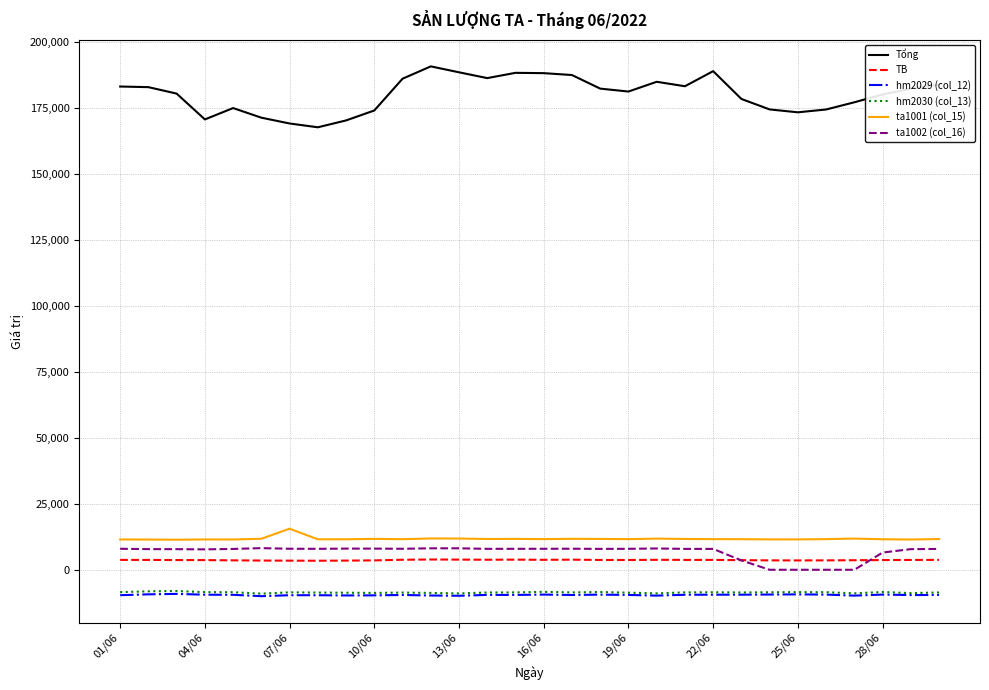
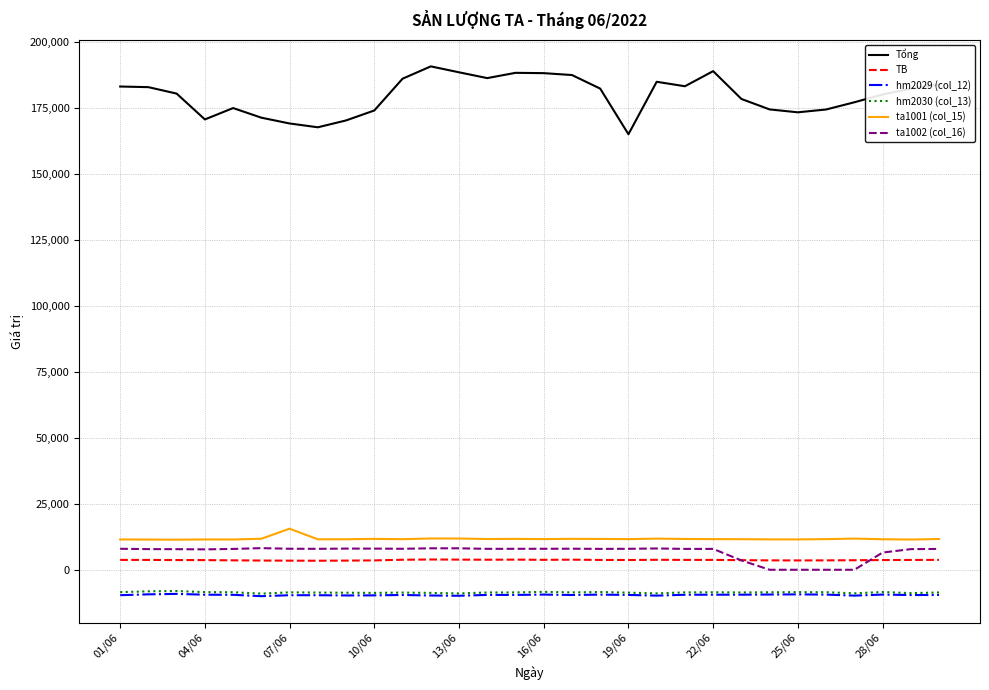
  {
    "Tổng": {
      "01/06": "183,000",
      "04/06": "171,000",
      "07/06": "169,000",
      "10/06": "174,000",
      "13/06": "189,000",
      "16/06": "188,000",
-     "19/06": "181,000",
+     "19/06": "165,000",
      "22/06": "189,000",
      "25/06": "173,000"
    },
    "TB": {
      "01/06": "4,000",
      "04/06": "4,000",
      "07/06": "3,000",
      "10/06": "4,000",
      "13/06": "4,000",
      "16/06": "4,000",
      "19/06": "4,000",
      "22/06": "4,000",
      "25/06": "4,000",
      "28/06": "4,000"
    },
    "hm2029 (col_12)": {
      "01/06": "-10,000",
      "04/06": "-9,000",
      "07/06": "-10,000",
      "16/06": "-9,000",
      "28/06": "-9,000"
    },
    "hm2030 (col_13)": {
      "01/06": "-8,000",
      "04/06": "-8,000",
      "07/06": "-9,000",
      "16/06": "-8,000",
      "28/06": "-8,000"
    },
    "ta1001 (col_15)": {
      "01/06": "11,000",
      "04/06": "11,000",
      "07/06": "16,000",
      "10/06": "12,000",
      "13/06": "12,000",
      "16/06": "12,000",
      "19/06": "12,000",
      "22/06": "12,000",
      "25/06": "12,000",
      "28/06": "12,000"
    },
    "ta1002 (col_16)": {
      "01/06": "8,000",
      "04/06": "8,000",
      "07/06": "8,000",
      "10/06": "8,000",
      "13/06": "8,000",
      "16/06": "8,000",
      "19/06": "8,000",
      "22/06": "8,000",
      "25/06": "0",
      "28/06": "7,000"
    }
  }
